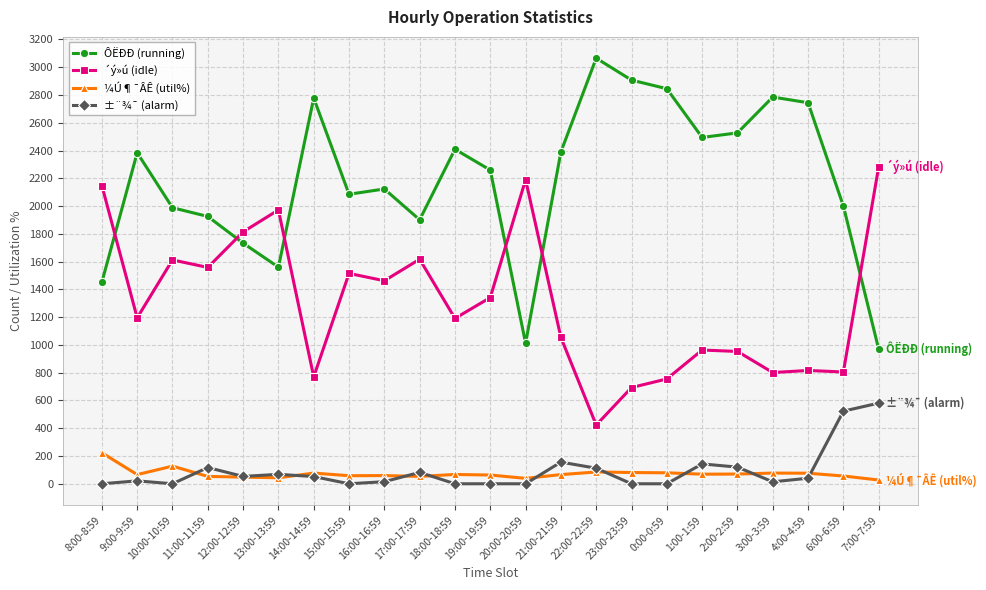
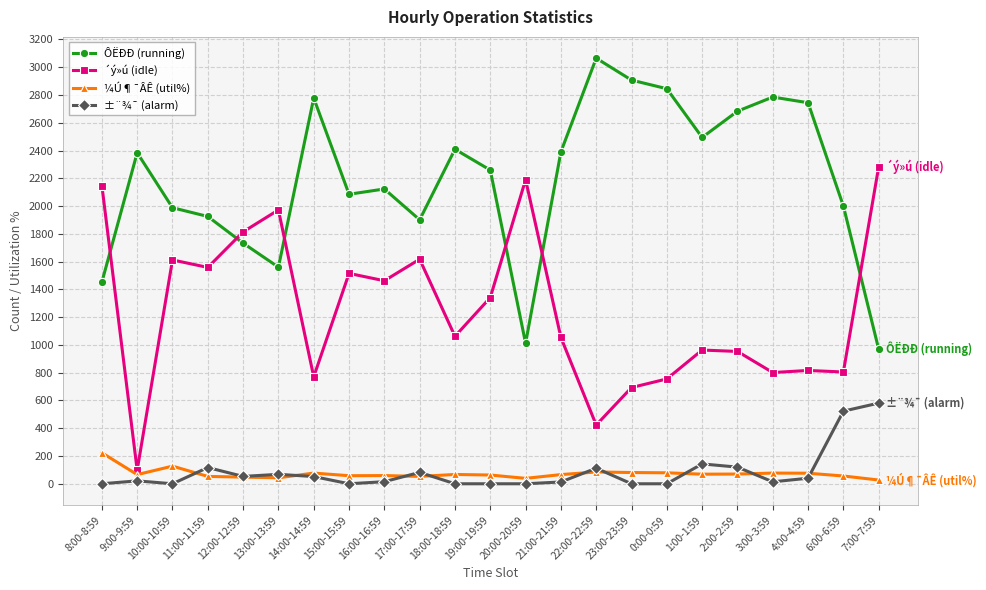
  {
    "ÔËÐÐ (running)": {
      "8:00-8:59": 1450,
      "9:00-9:59": 2380,
      "10:00-10:59": 1990,
      "11:00-11:59": 1930,
      "12:00-12:59": 1730,
      "13:00-13:59": 1560,
      "14:00-14:59": 2780,
      "15:00-15:59": 2090,
      "16:00-16:59": 2120,
      "17:00-17:59": 1900,
      "18:00-18:59": 2410,
      "19:00-19:59": 2260,
      "20:00-20:59": 1010,
      "21:00-21:59": 2390,
      "22:00-22:59": 3070,
      "23:00-23:59": 2910,
      "0:00-0:59": 2850,
      "1:00-1:59": 2490,
-     "2:00-2:59": 2530,
+     "2:00-2:59": 2680,
      "3:00-3:59": 2790,
      "4:00-4:59": 2740,
      "6:00-6:59": 2000,
      "7:00-7:59": 970
    },
    "´ý»ú (idle)": {
      "8:00-8:59": 2150,
-     "9:00-9:59": 1200,
+     "9:00-9:59": 100,
      "10:00-10:59": 1610,
      "11:00-11:59": 1560,
      "12:00-12:59": 1810,
      "13:00-13:59": 1970,
      "14:00-14:59": 770,
      "15:00-15:59": 1520,
      "16:00-16:59": 1460,
      "17:00-17:59": 1620,
-     "18:00-18:59": 1190,
+     "18:00-18:59": 1060,
      "19:00-19:59": 1340,
      "20:00-20:59": 2190,
      "21:00-21:59": 1050,
      "22:00-22:59": 420,
      "23:00-23:59": 690,
      "0:00-0:59": 760,
      "1:00-1:59": 960,
      "2:00-2:59": 950,
      "3:00-3:59": 800,
      "4:00-4:59": 820,
      "6:00-6:59": 810,
      "7:00-7:59": 2280
    },
    "¼Ú¶¯ÂÊ (util%)": {
      "8:00-8:59": 220,
      "9:00-9:59": 70,
      "10:00-10:59": 130,
      "11:00-11:59": 50,
      "13:00-13:59": 40,
      "14:00-14:59": 80,
      "15:00-15:59": 60,
      "16:00-16:59": 60,
      "17:00-17:59": 50,
      "18:00-18:59": 70,
      "19:00-19:59": 60,
      "20:00-20:59": 40,
      "21:00-21:59": 70,
      "22:00-22:59": 90,
      "23:00-23:59": 80,
      "0:00-0:59": 80,
      "1:00-1:59": 70,
      "2:00-2:59": 70,
      "3:00-3:59": 80,
      "4:00-4:59": 80,
      "6:00-6:59": 60,
      "7:00-7:59": 30
    },
    "±¨¾¯ (alarm)": {
      "8:00-8:59": 0,
      "9:00-9:59": 20,
      "10:00-10:59": 0,
      "11:00-11:59": 120,
      "13:00-13:59": 70,
      "14:00-14:59": 50,
      "15:00-15:59": 0,
      "16:00-16:59": 20,
      "17:00-17:59": 80,
      "18:00-18:59": 0,
      "19:00-19:59": 0,
      "20:00-20:59": 0,
-     "21:00-21:59": 160,
+     "21:00-21:59": 10,
      "22:00-22:59": 110,
      "23:00-23:59": 0,
      "0:00-0:59": 0,
      "1:00-1:59": 140,
      "2:00-2:59": 120,
      "3:00-3:59": 10,
      "4:00-4:59": 40,
      "6:00-6:59": 520,
      "7:00-7:59": 580
    }
  }
